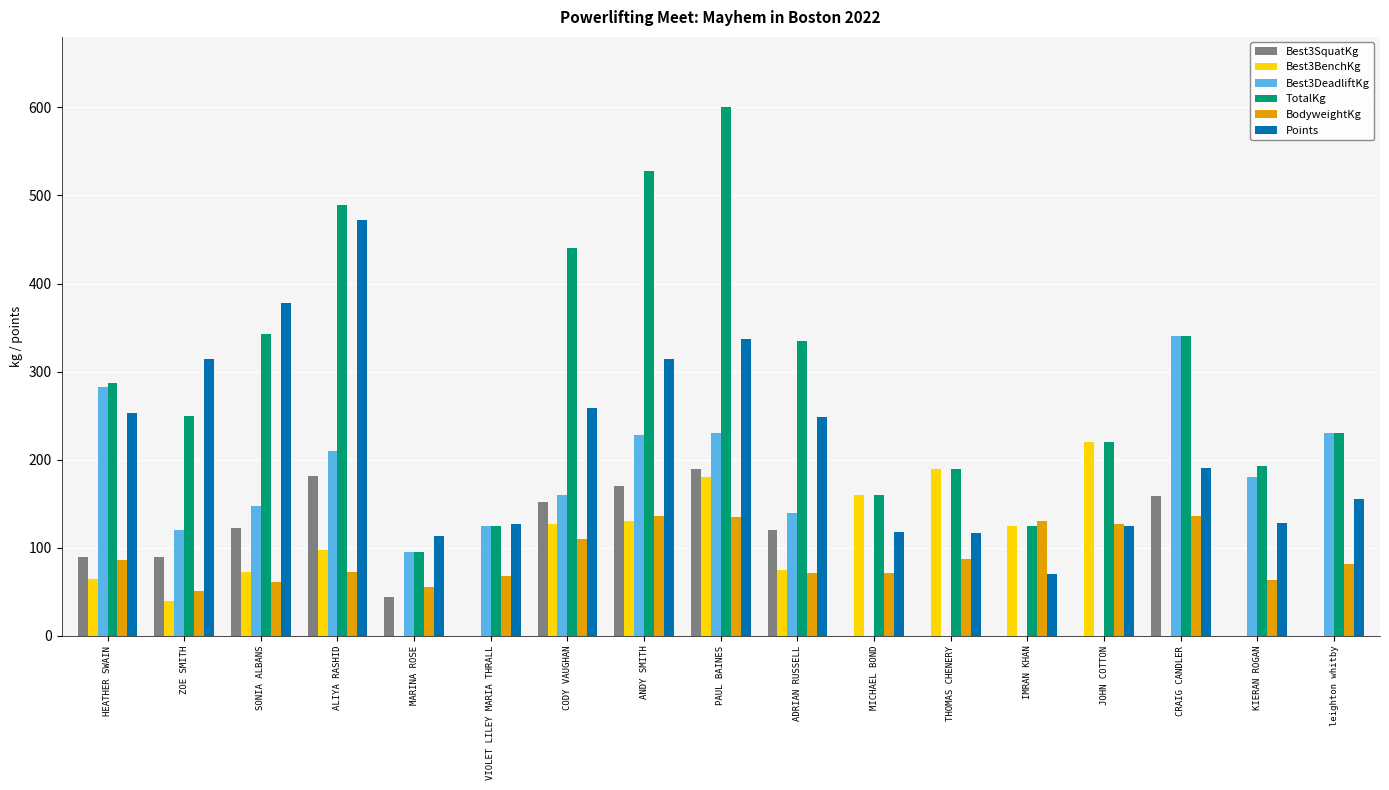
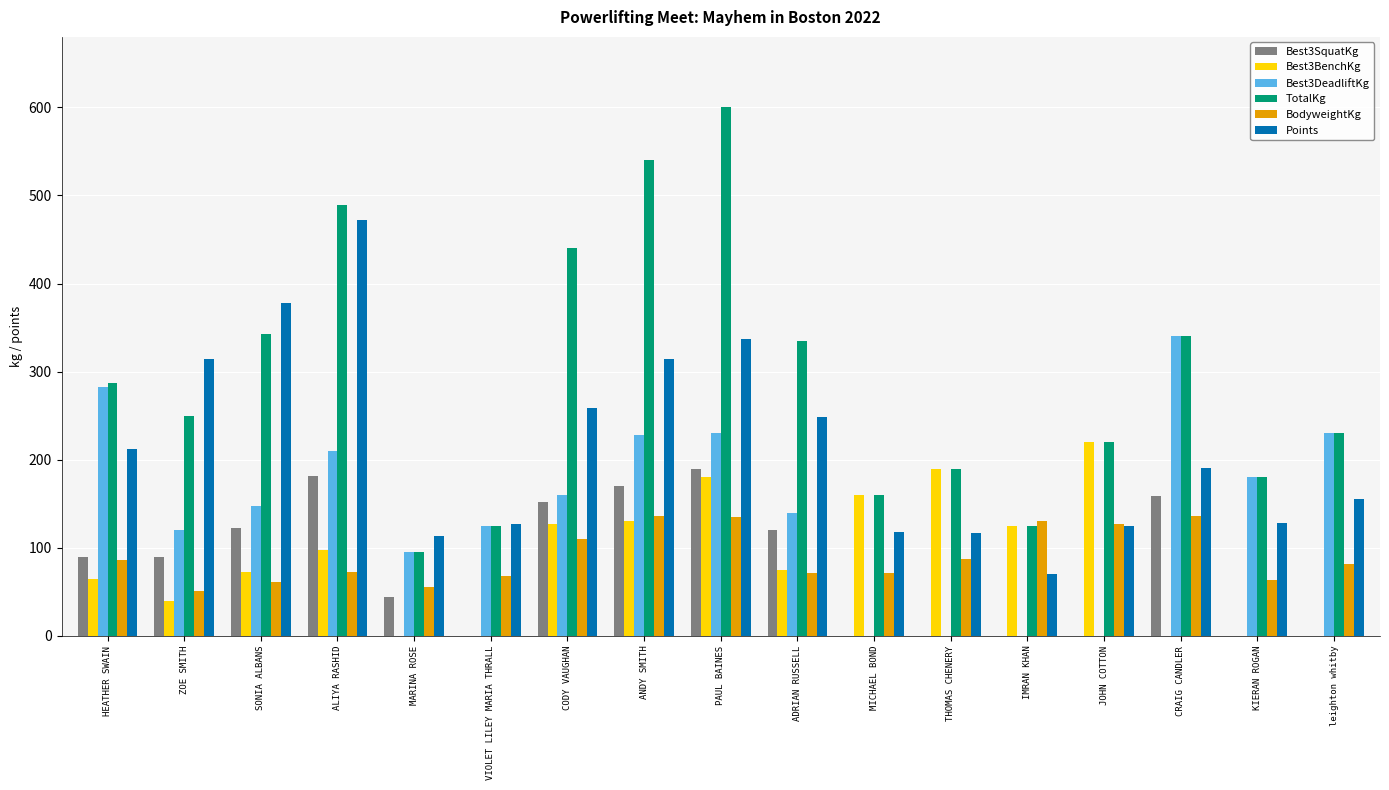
  {
    "Best3SquatKg": {
      "HEATHER SWAIN": 90,
      "ZOE SMITH": 90,
      "SONIA ALBANS": 120,
      "ALIYA RASHID": 180,
      "MARINA ROSE": 40,
      "VIOLET LILEY MARIA THRALL": 0,
      "CODY VAUGHAN": 150,
      "ANDY SMITH": 170,
      "PAUL BAINES": 190,
      "ADRIAN RUSSELL": 120,
      "MICHAEL BOND": 0,
      "THOMAS CHENERY": 0,
      "IMRAN KHAN": 0,
      "JOHN COTTON": 0,
      "CRAIG CANDLER": 160,
      "KIERAN ROGAN": 0,
      "leighton whitby": 0
    },
    "Best3BenchKg": {
      "HEATHER SWAIN": 70,
      "ZOE SMITH": 40,
      "SONIA ALBANS": 70,
      "ALIYA RASHID": 100,
      "MARINA ROSE": 0,
      "VIOLET LILEY MARIA THRALL": 0,
      "CODY VAUGHAN": 130,
      "ANDY SMITH": 130,
      "PAUL BAINES": 180,
      "ADRIAN RUSSELL": 80,
      "MICHAEL BOND": 160,
      "THOMAS CHENERY": 190,
      "IMRAN KHAN": 130,
      "JOHN COTTON": 220,
      "CRAIG CANDLER": 0,
      "KIERAN ROGAN": 0,
      "leighton whitby": 0
    },
    "Best3DeadliftKg": {
      "HEATHER SWAIN": 280,
      "ZOE SMITH": 120,
      "SONIA ALBANS": 150,
      "ALIYA RASHID": 210,
      "MARINA ROSE": 100,
      "VIOLET LILEY MARIA THRALL": 130,
      "CODY VAUGHAN": 160,
      "ANDY SMITH": 230,
      "PAUL BAINES": 230,
      "ADRIAN RUSSELL": 140,
      "MICHAEL BOND": 0,
      "THOMAS CHENERY": 0,
      "IMRAN KHAN": 0,
      "JOHN COTTON": 0,
      "CRAIG CANDLER": 340,
      "KIERAN ROGAN": 180,
      "leighton whitby": 230
    },
    "TotalKg": {
      "HEATHER SWAIN": 290,
      "ZOE SMITH": 250,
      "SONIA ALBANS": 340,
      "ALIYA RASHID": 490,
      "MARINA ROSE": 100,
      "VIOLET LILEY MARIA THRALL": 130,
      "CODY VAUGHAN": 440,
-     "ANDY SMITH": 530,
+     "ANDY SMITH": 540,
      "PAUL BAINES": 600,
      "ADRIAN RUSSELL": 340,
      "MICHAEL BOND": 160,
      "THOMAS CHENERY": 190,
      "IMRAN KHAN": 130,
      "JOHN COTTON": 220,
      "CRAIG CANDLER": 340,
-     "KIERAN ROGAN": 190,
+     "KIERAN ROGAN": 180,
      "leighton whitby": 230
    },
    "BodyweightKg": {
      "HEATHER SWAIN": 90,
      "ZOE SMITH": 50,
      "SONIA ALBANS": 60,
      "ALIYA RASHID": 70,
      "MARINA ROSE": 60,
      "VIOLET LILEY MARIA THRALL": 70,
      "CODY VAUGHAN": 110,
      "ANDY SMITH": 140,
      "PAUL BAINES": 140,
      "ADRIAN RUSSELL": 70,
      "MICHAEL BOND": 70,
      "THOMAS CHENERY": 90,
      "IMRAN KHAN": 130,
      "JOHN COTTON": 130,
      "CRAIG CANDLER": 140,
      "KIERAN ROGAN": 60,
      "leighton whitby": 80
    },
    "Points": {
-     "HEATHER SWAIN": 250,
+     "HEATHER SWAIN": 210,
      "ZOE SMITH": 310,
      "SONIA ALBANS": 380,
      "ALIYA RASHID": 470,
      "MARINA ROSE": 110,
      "VIOLET LILEY MARIA THRALL": 130,
      "CODY VAUGHAN": 260,
      "ANDY SMITH": 310,
      "PAUL BAINES": 340,
      "ADRIAN RUSSELL": 250,
      "MICHAEL BOND": 120,
      "THOMAS CHENERY": 120,
      "IMRAN KHAN": 70,
      "JOHN COTTON": 130,
      "CRAIG CANDLER": 190,
      "KIERAN ROGAN": 130,
      "leighton whitby": 150
    }
  }
